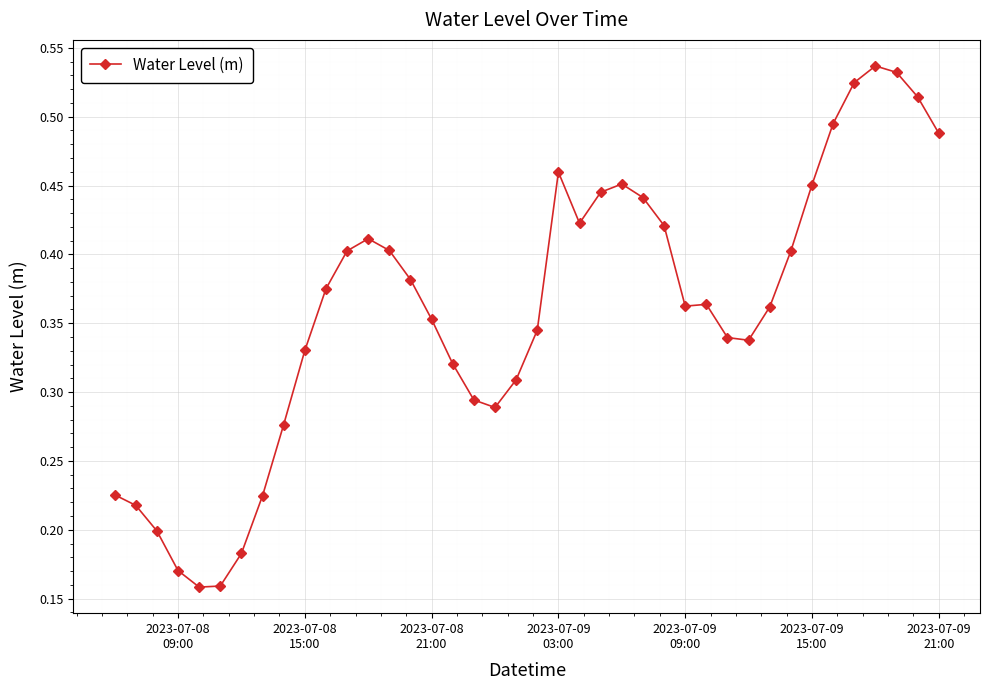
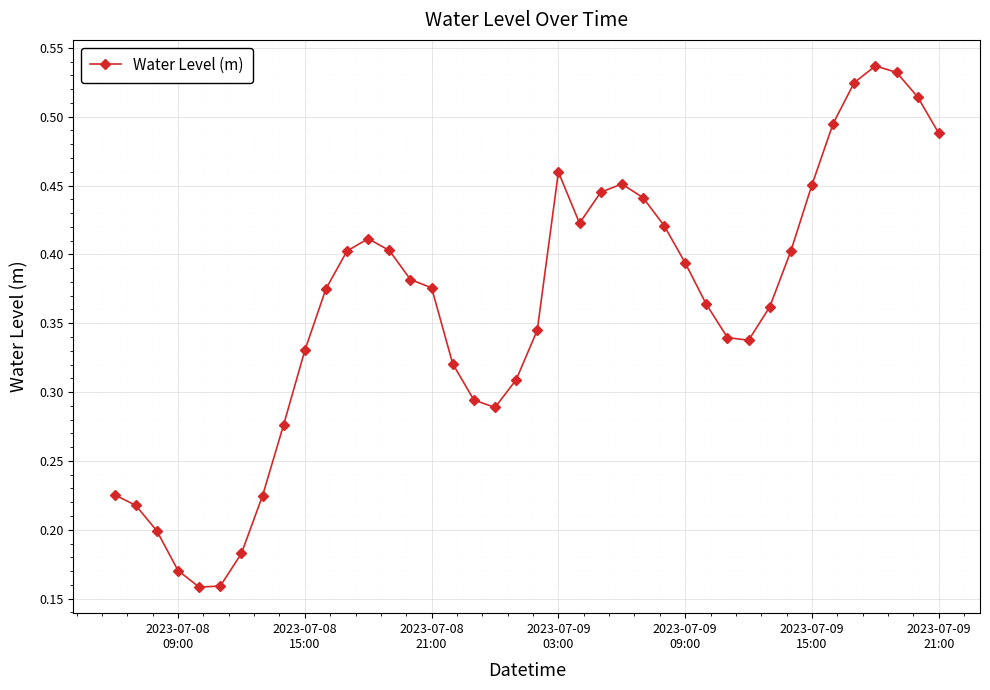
  {
    "2023-07-08 09:00": 0.170,
    "2023-07-08 15:00": 0.330,
-   "2023-07-08 21:00": 0.353,
+   "2023-07-08 21:00": 0.376,
    "2023-07-09 03:00": 0.460,
-   "2023-07-09 09:00": 0.362,
+   "2023-07-09 09:00": 0.394,
    "2023-07-09 15:00": 0.451,
    "2023-07-09 21:00": 0.488
  }
